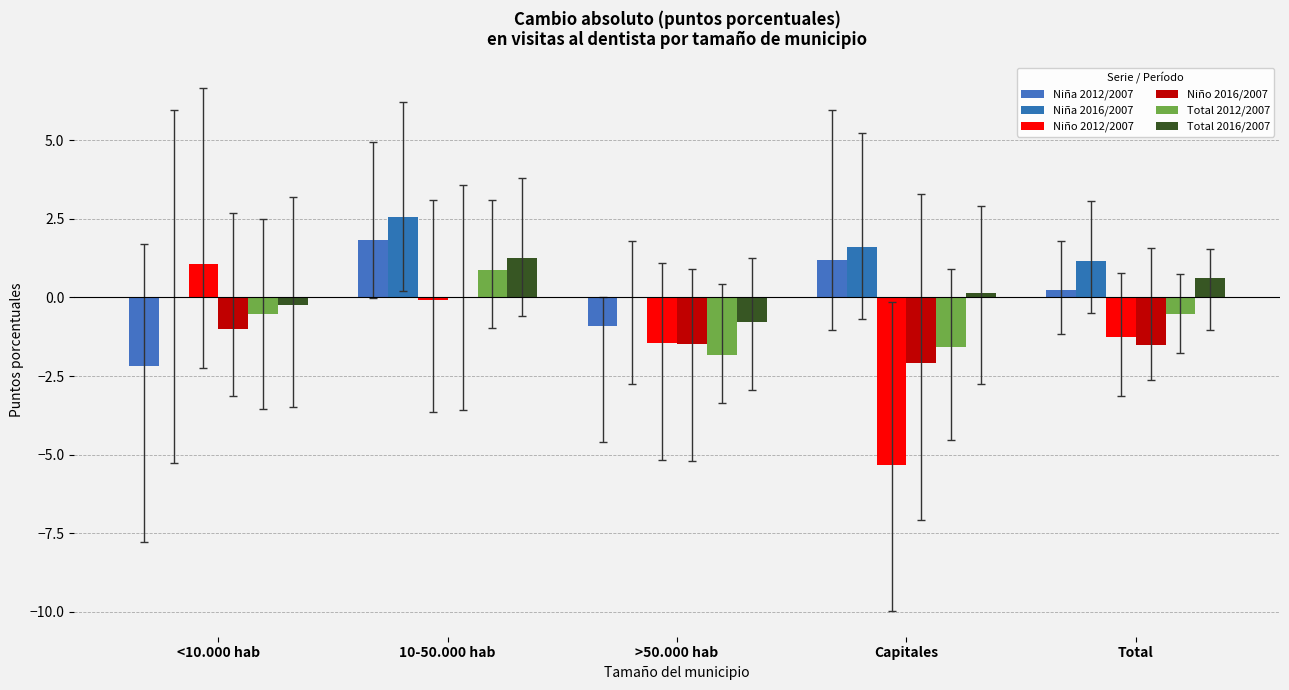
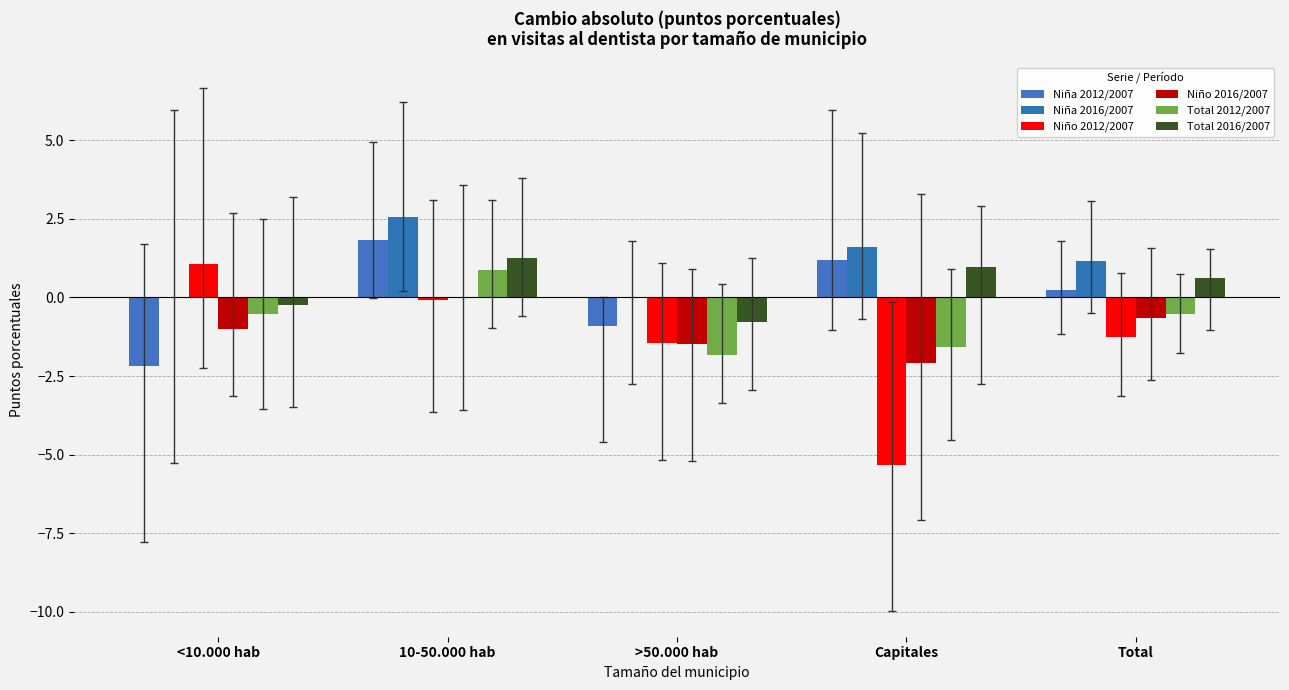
  {
    "Niño 2012/2007": {
      "<10.000 hab": 1.1,
      ">50.000 hab": -1.5,
      "Capitales": -5.3,
      "Total": -1.2
    },
    "Niño 2016/2007": {
      "<10.000 hab": -1.0,
      ">50.000 hab": -1.5,
      "Capitales": -2.1,
-     "Total": -1.5
+     "Total": -0.6
    },
    "Total 2012/2007": {
      "<10.000 hab": -0.5,
      "10-50.000 hab": 0.9,
      ">50.000 hab": -1.8,
      "Capitales": -1.6,
      "Total": -0.5
    },
    "Total 2016/2007": {
      "<10.000 hab": -0.2,
      "10-50.000 hab": 1.3,
      ">50.000 hab": -0.8,
-     "Capitales": 0.1,
+     "Capitales": 1.0,
      "Total": 0.6
    }
  }
